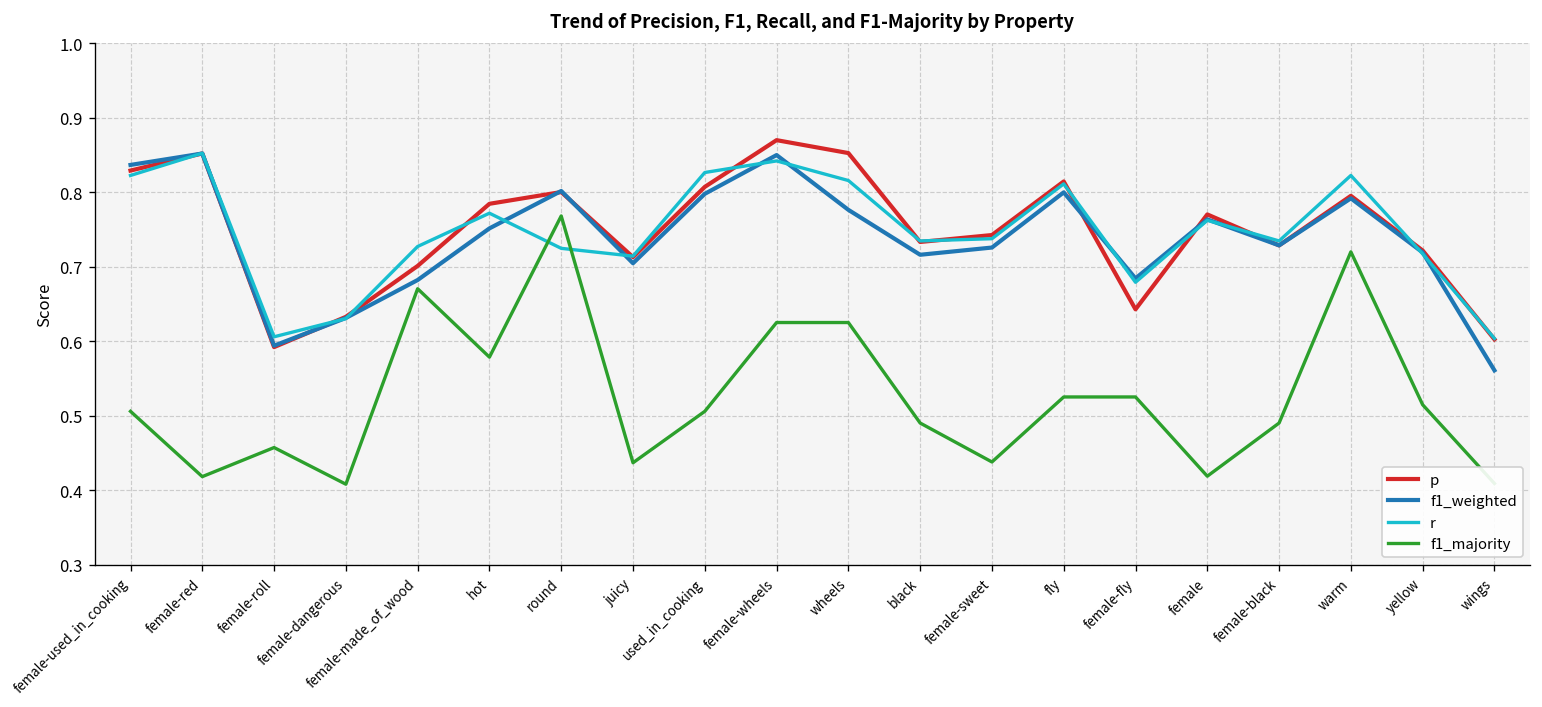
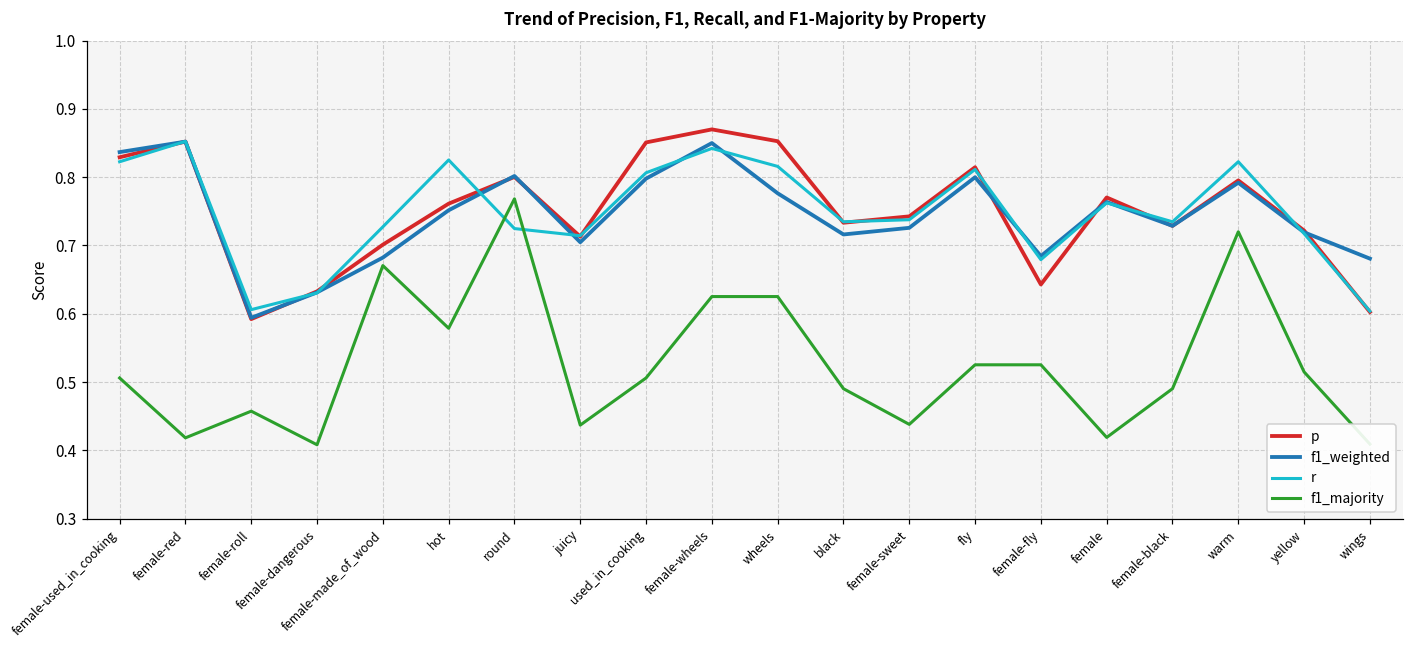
  {
    "p": {
      "female-used_in_cooking": 0.83,
      "female-made_of_wood": 0.70,
-     "hot": 0.78,
-     "used_in_cooking": 0.81,
+     "hot": 0.76,
+     "used_in_cooking": 0.85,
      "female-wheels": 0.87,
      "wheels": 0.85,
      "female-sweet": 0.74,
      "female-fly": 0.64,
      "female": 0.77
    },
    "f1_weighted": {
      "female-used_in_cooking": 0.84,
      "female-made_of_wood": 0.68,
      "hot": 0.75,
      "juicy": 0.70,
      "used_in_cooking": 0.80,
      "female-wheels": 0.85,
      "wheels": 0.78,
      "black": 0.72,
      "female-sweet": 0.73,
      "fly": 0.80,
      "female-fly": 0.68,
-     "wings": 0.56
+     "wings": 0.68
    },
    "r": {
      "female-used_in_cooking": 0.82,
      "female-roll": 0.61,
      "female-made_of_wood": 0.73,
-     "hot": 0.77,
+     "hot": 0.83,
      "round": 0.72,
-     "used_in_cooking": 0.83,
+     "used_in_cooking": 0.81,
      "female-wheels": 0.84,
      "wheels": 0.82,
      "female-sweet": 0.74,
      "female-fly": 0.68,
      "female-black": 0.73,
      "warm": 0.82
    },
    "f1_majority": {
      "female-used_in_cooking": 0.51,
      "female-red": 0.42,
      "female-roll": 0.46,
      "female-dangerous": 0.41,
      "female-made_of_wood": 0.67,
      "hot": 0.58,
      "round": 0.77,
      "juicy": 0.44,
      "used_in_cooking": 0.51,
      "female-wheels": 0.63,
      "wheels": 0.63,
      "black": 0.49,
      "female-sweet": 0.44,
      "fly": 0.53,
      "female-fly": 0.53,
      "female": 0.42,
      "female-black": 0.49,
      "warm": 0.72,
      "yellow": 0.51
    }
  }
